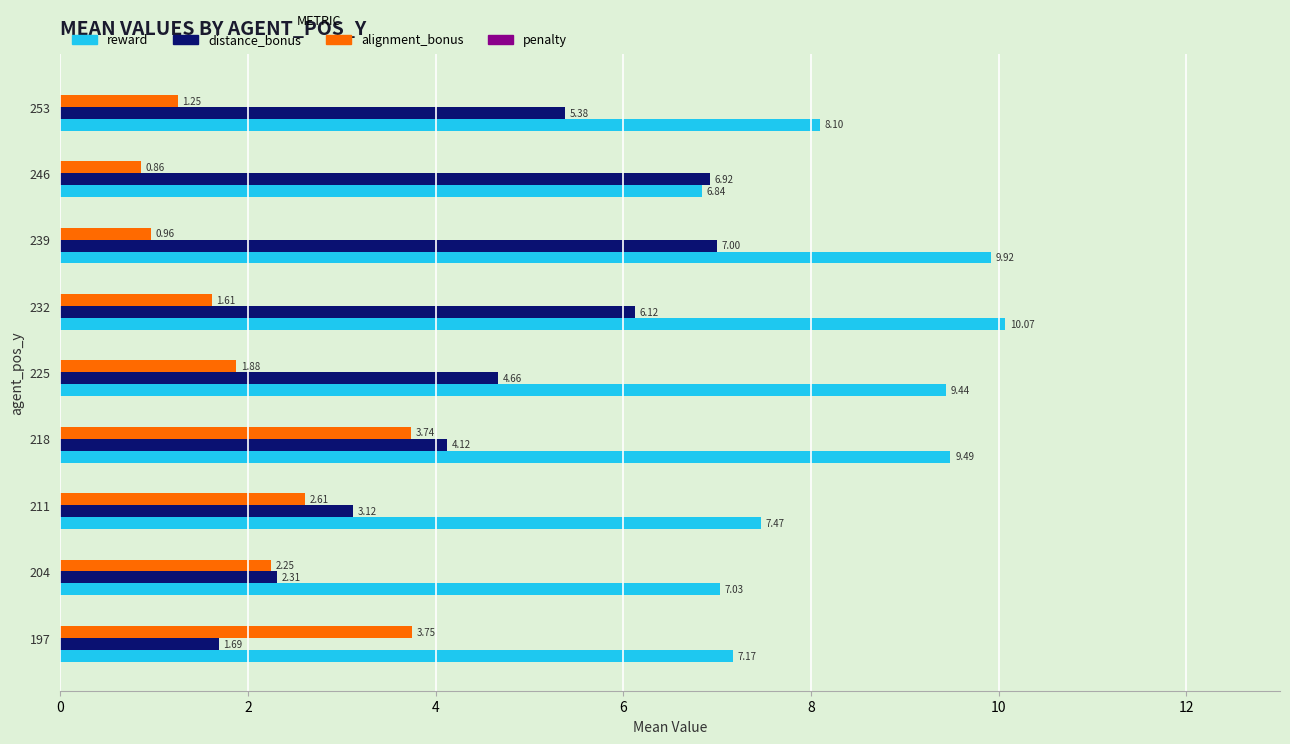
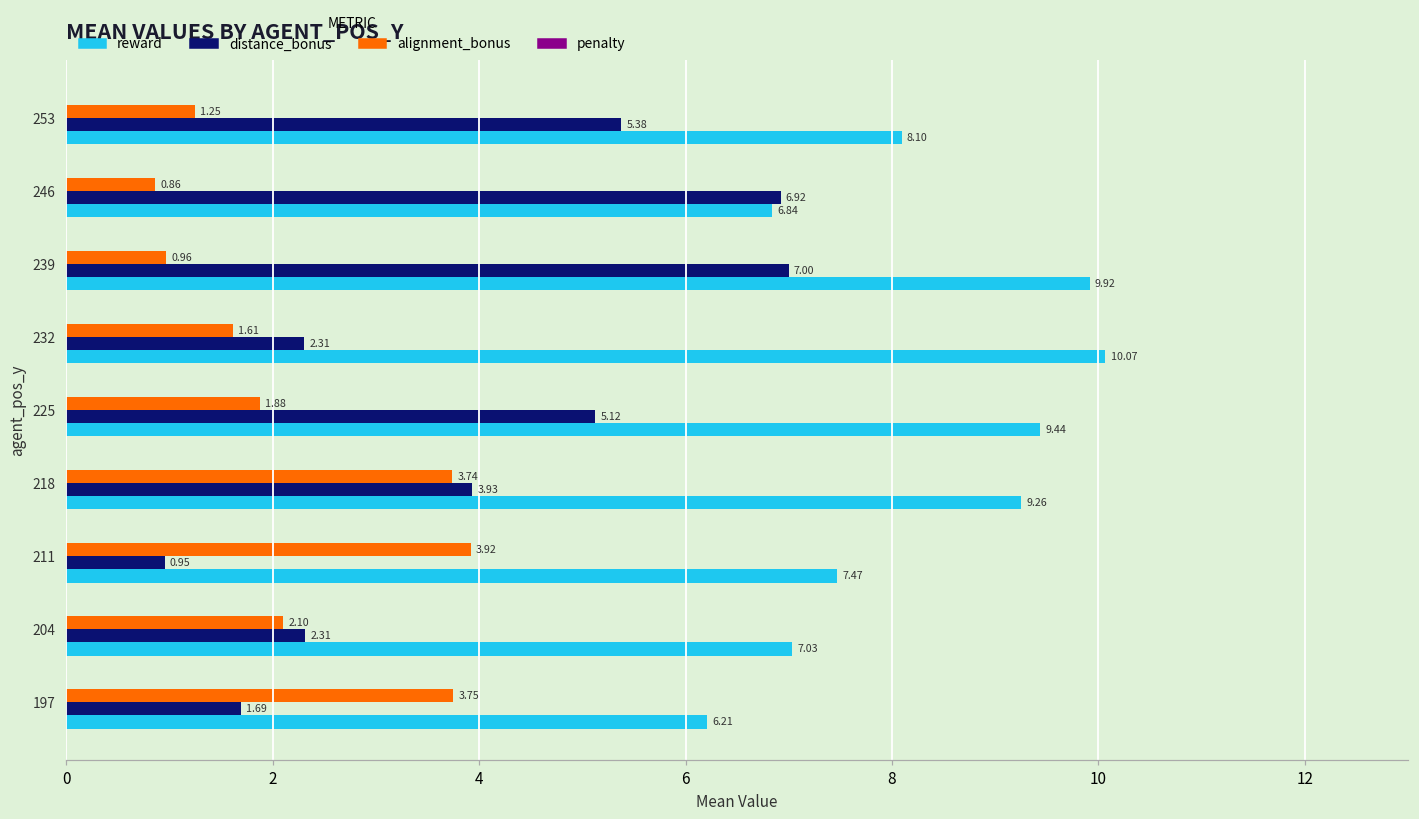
  {
    "reward": {
      "253": 8.10,
      "246": 6.84,
      "239": 9.92,
      "232": 10.07,
      "225": 9.44,
-     "218": 9.49,
+     "218": 9.26,
      "211": 7.47,
      "204": 7.03,
-     "197": 7.17
+     "197": 6.21
    },
    "distance_bonus": {
      "253": 5.38,
      "246": 6.92,
      "239": 7.00,
-     "232": 6.12,
-     "225": 4.66,
-     "218": 4.12,
-     "211": 3.12,
+     "232": 2.31,
+     "225": 5.12,
+     "218": 3.93,
+     "211": 0.95,
      "204": 2.31,
      "197": 1.69
    },
    "alignment_bonus": {
      "253": 1.25,
      "246": 0.86,
      "239": 0.96,
      "232": 1.61,
      "225": 1.88,
      "218": 3.74,
-     "211": 2.61,
-     "204": 2.25,
+     "211": 3.92,
+     "204": 2.10,
      "197": 3.75
    },
    "penalty": {
      "253": 0.0,
      "246": 0.0,
      "239": 0.0,
      "232": 0.0,
      "225": 0.0,
      "218": 0.0,
      "211": 0.0,
      "204": 0.0,
      "197": 0.0
    }
  }
